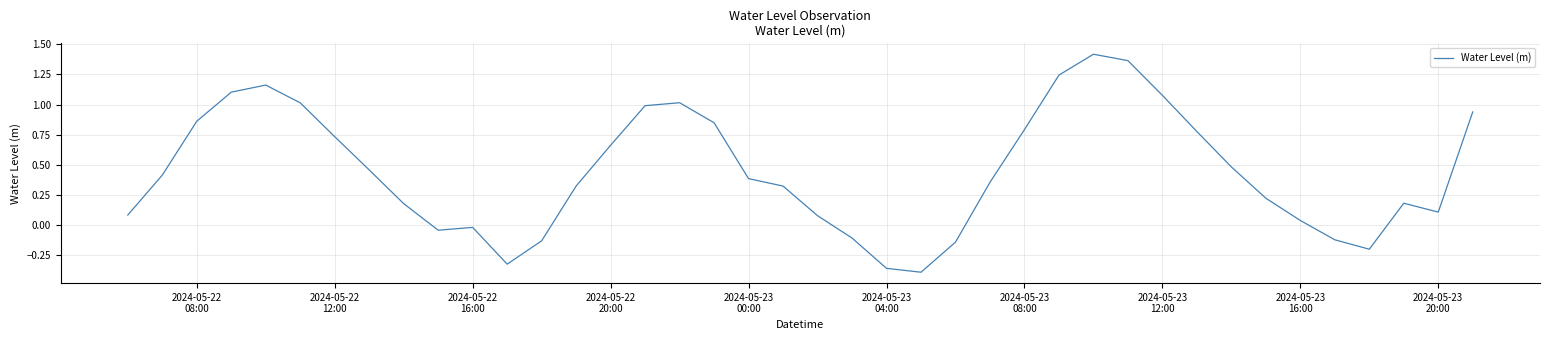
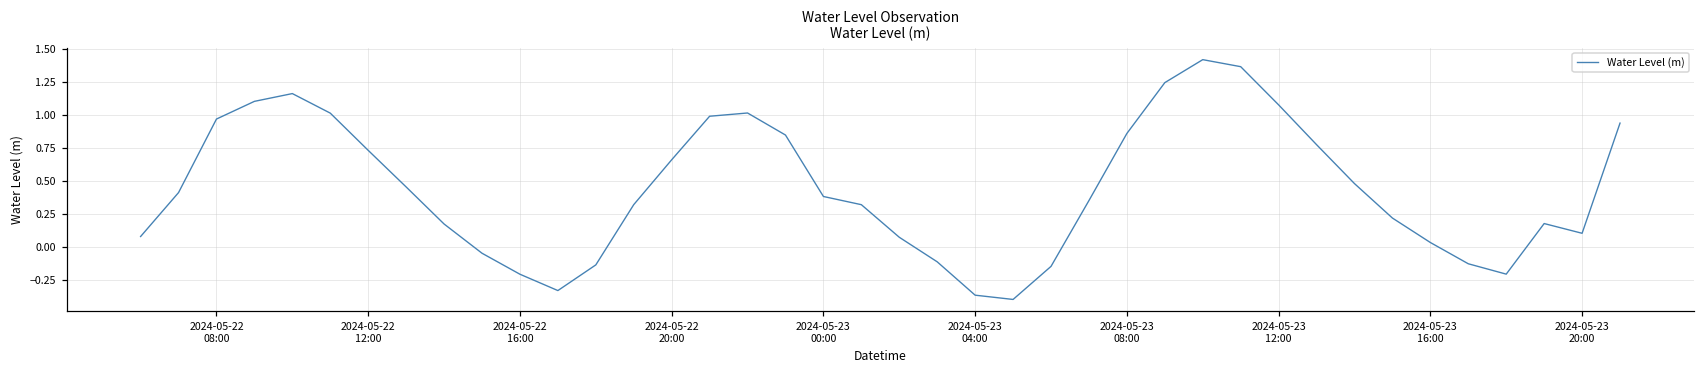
  {
-   "2024-05-22 08:00": 0.86,
+   "2024-05-22 08:00": 0.97,
    "2024-05-22 12:00": 0.73,
-   "2024-05-22 16:00": -0.02,
+   "2024-05-22 16:00": -0.20,
    "2024-05-22 20:00": 0.66,
    "2024-05-23 00:00": 0.38,
    "2024-05-23 04:00": -0.36,
-   "2024-05-23 08:00": 0.79,
+   "2024-05-23 08:00": 0.86,
    "2024-05-23 12:00": 1.08,
    "2024-05-23 16:00": 0.04,
    "2024-05-23 20:00": 0.11
  }
